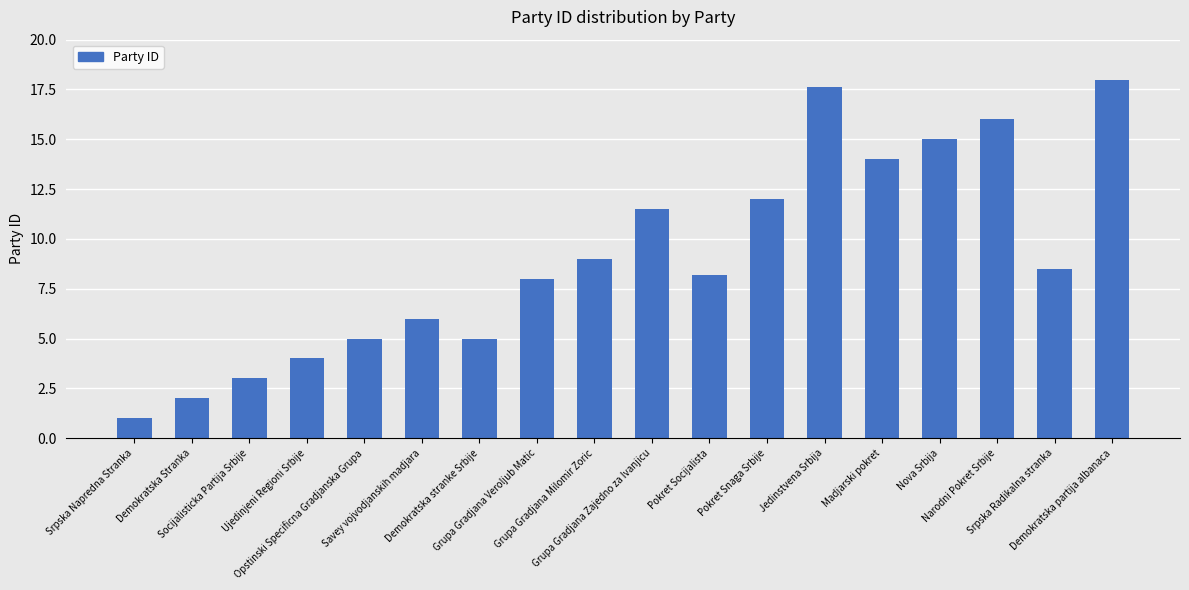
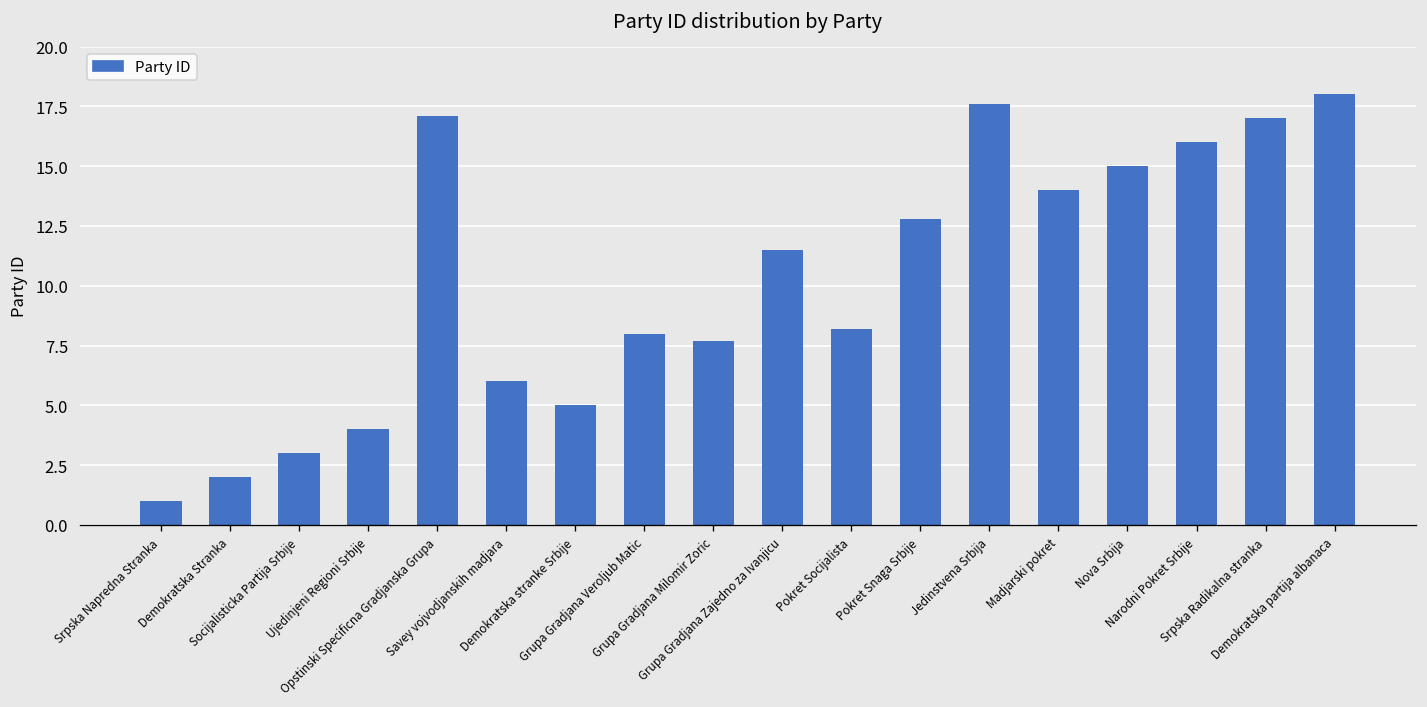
  {
    "Srpska Napredna Stranka": 1.0,
    "Demokratska Stranka": 2.0,
    "Socijalisticka Partija Srbije": 3.0,
    "Ujedinjeni Regioni Srbije": 4.0,
-   "Opstinski Specificna Gradjanska Grupa": 5.0,
+   "Opstinski Specificna Gradjanska Grupa": 17.1,
    "Savey vojvodjanskih madjara": 6.0,
    "Demokratska stranke Srbije": 5.0,
    "Grupa Gradjana Veroljub Matic": 8.0,
-   "Grupa Gradjana Milomir Zoric": 9.0,
+   "Grupa Gradjana Milomir Zoric": 7.7,
    "Grupa Gradjana Zajedno za Ivanjicu": 11.5,
    "Pokret Socijalista": 8.2,
-   "Pokret Snaga Srbije": 12.0,
+   "Pokret Snaga Srbije": 12.8,
    "Jedinstvena Srbija": 17.6,
    "Madjarski pokret": 14.0,
    "Nova Srbija": 15.0,
    "Narodni Pokret Srbije": 16.0,
-   "Srpska Radikalna stranka": 8.5,
+   "Srpska Radikalna stranka": 17.0,
    "Demokratska partija albanaca": 18.0
  }
